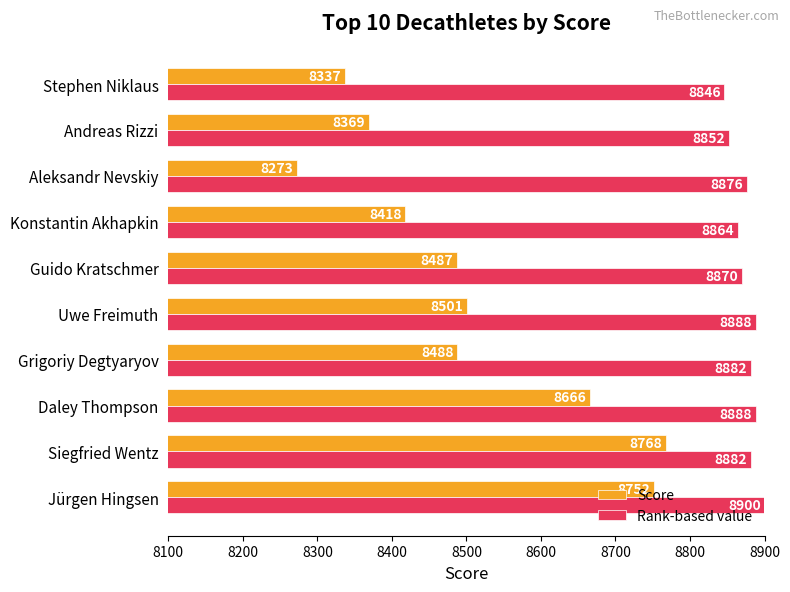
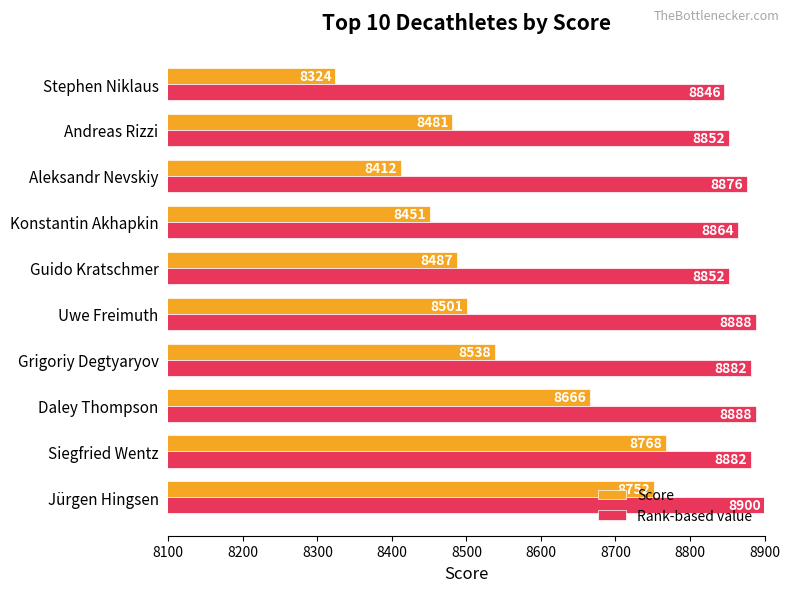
  {
    "Score": {
-     "Stephen Niklaus": 8337,
-     "Andreas Rizzi": 8369,
-     "Aleksandr Nevskiy": 8273,
-     "Konstantin Akhapkin": 8418,
+     "Stephen Niklaus": 8324,
+     "Andreas Rizzi": 8481,
+     "Aleksandr Nevskiy": 8412,
+     "Konstantin Akhapkin": 8451,
      "Guido Kratschmer": 8487,
      "Uwe Freimuth": 8501,
-     "Grigoriy Degtyaryov": 8488,
+     "Grigoriy Degtyaryov": 8538,
      "Daley Thompson": 8666,
      "Siegfried Wentz": 8768,
      "Jürgen Hingsen": 8752
    },
    "Rank-based value": {
      "Stephen Niklaus": 8846,
      "Andreas Rizzi": 8852,
      "Aleksandr Nevskiy": 8876,
      "Konstantin Akhapkin": 8864,
-     "Guido Kratschmer": 8870,
+     "Guido Kratschmer": 8852,
      "Uwe Freimuth": 8888,
      "Grigoriy Degtyaryov": 8882,
      "Daley Thompson": 8888,
      "Siegfried Wentz": 8882,
      "Jürgen Hingsen": 8900
    }
  }
